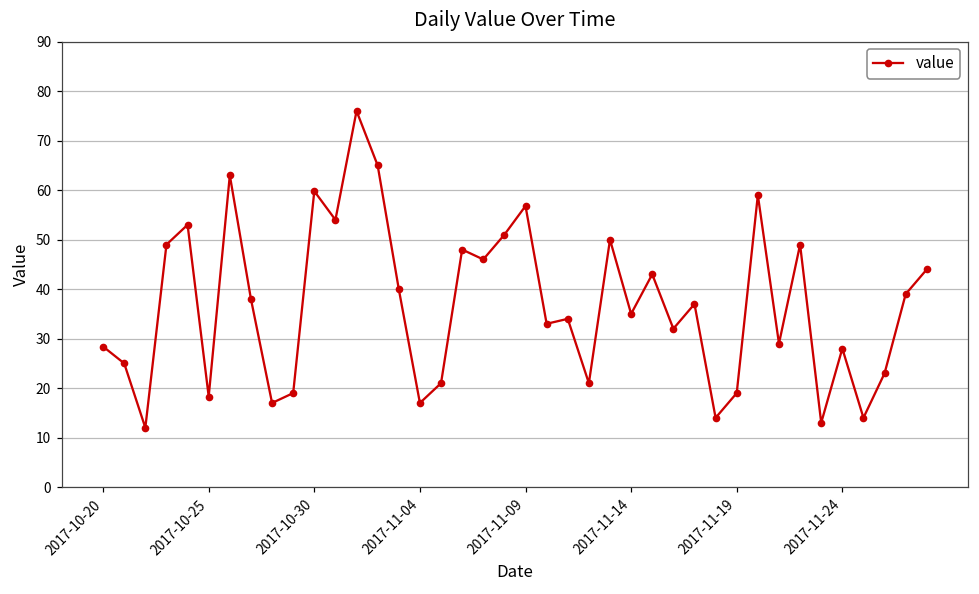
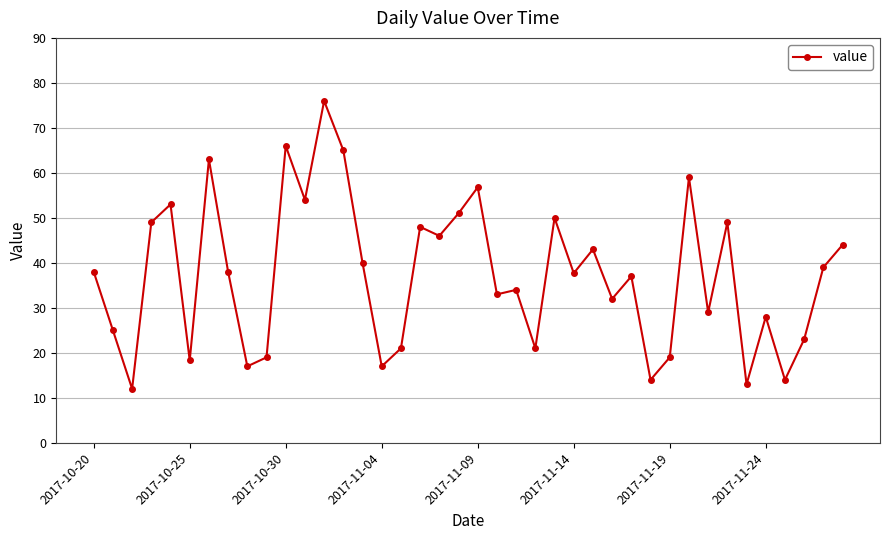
  {
-   "2017-10-20": 28,
+   "2017-10-20": 38,
    "2017-10-25": 18,
-   "2017-10-30": 60,
+   "2017-10-30": 66,
    "2017-11-04": 17,
    "2017-11-09": 57,
-   "2017-11-14": 35,
+   "2017-11-14": 38,
    "2017-11-19": 19,
    "2017-11-24": 28
  }
